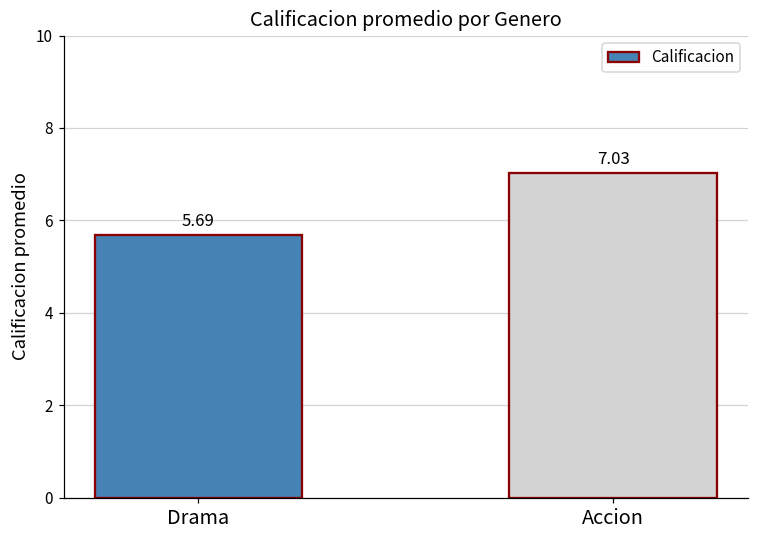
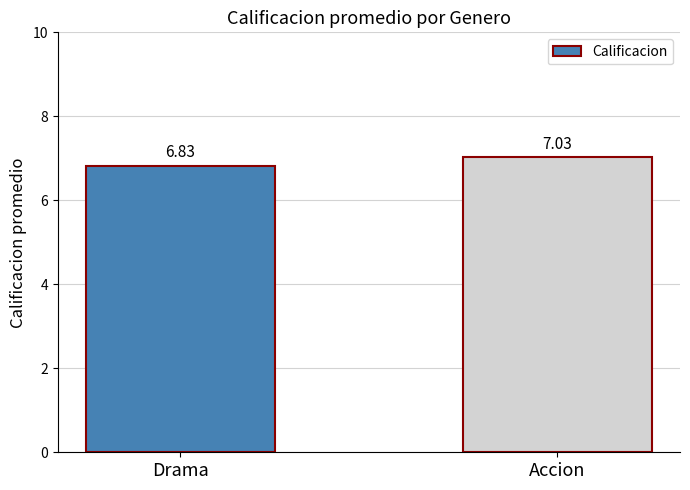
  {
-   "Drama": 5.69,
+   "Drama": 6.83,
    "Accion": 7.03
  }
